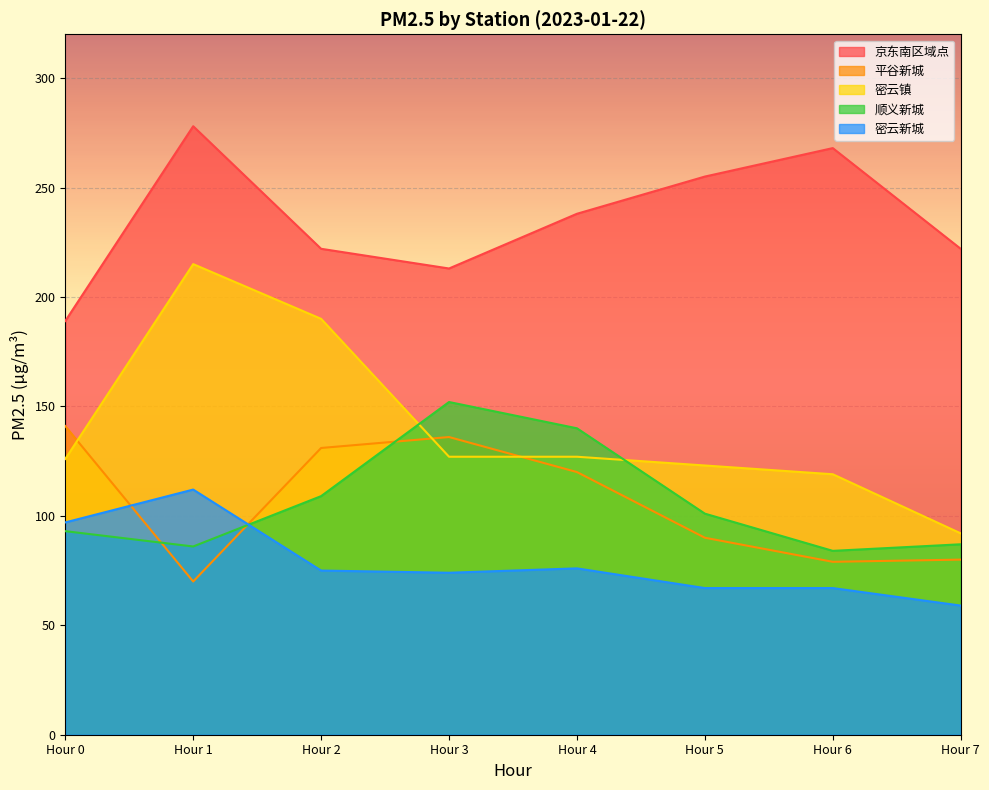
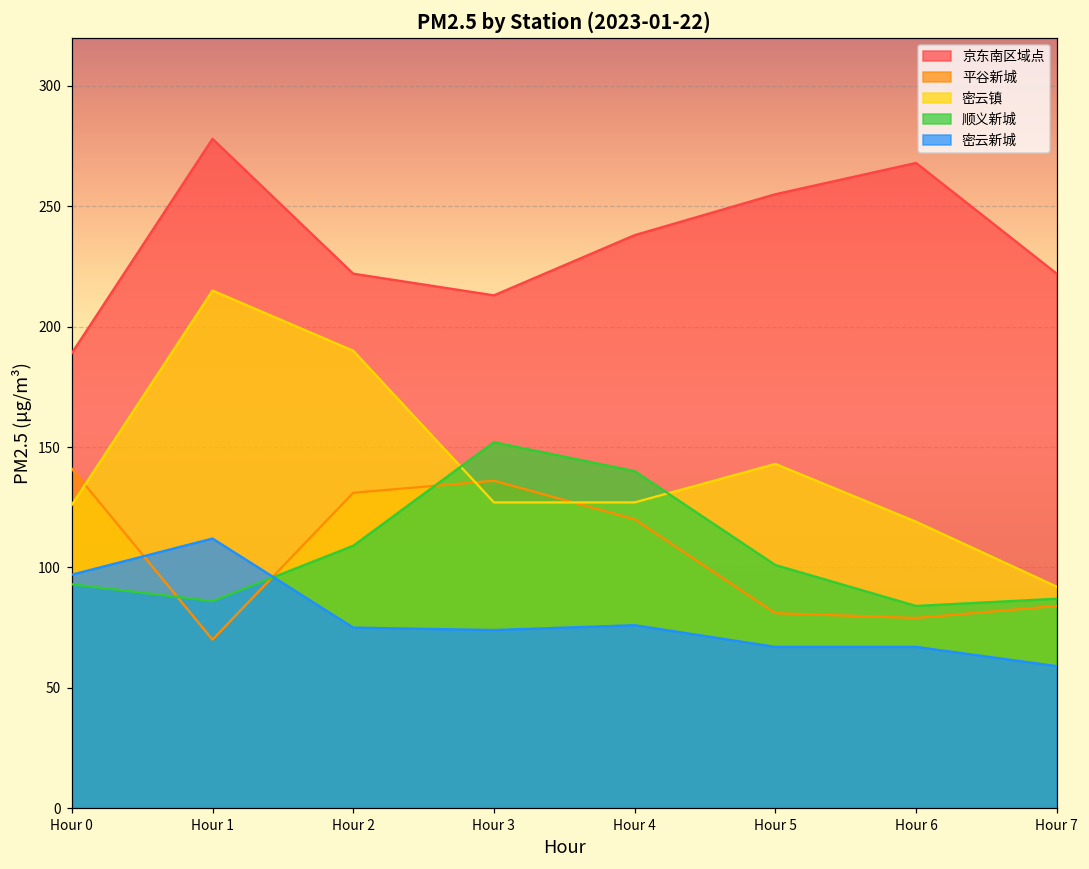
  {
    "京东南区域点": {
      "Hour 0": 189,
      "Hour 1": 278,
      "Hour 2": 222,
      "Hour 3": 213,
      "Hour 4": 238,
      "Hour 5": 255,
      "Hour 6": 268,
      "Hour 7": 222
    },
    "平谷新城": {
      "Hour 0": 141,
      "Hour 1": 70,
      "Hour 2": 131,
      "Hour 3": 136,
      "Hour 4": 120,
-     "Hour 5": 90,
+     "Hour 5": 81,
      "Hour 6": 79,
-     "Hour 7": 80
+     "Hour 7": 84
    },
    "密云镇": {
      "Hour 0": 126,
      "Hour 1": 215,
      "Hour 2": 190,
      "Hour 3": 127,
      "Hour 4": 127,
-     "Hour 5": 123,
+     "Hour 5": 143,
      "Hour 6": 119,
      "Hour 7": 92
    },
    "顺义新城": {
      "Hour 0": 93,
      "Hour 1": 86,
      "Hour 2": 109,
      "Hour 3": 152,
      "Hour 4": 140,
      "Hour 5": 101,
      "Hour 6": 84,
      "Hour 7": 87
    },
    "密云新城": {
      "Hour 0": 97,
      "Hour 1": 112,
      "Hour 2": 75,
      "Hour 3": 74,
      "Hour 4": 76,
      "Hour 5": 67,
      "Hour 6": 67,
      "Hour 7": 59
    }
  }
